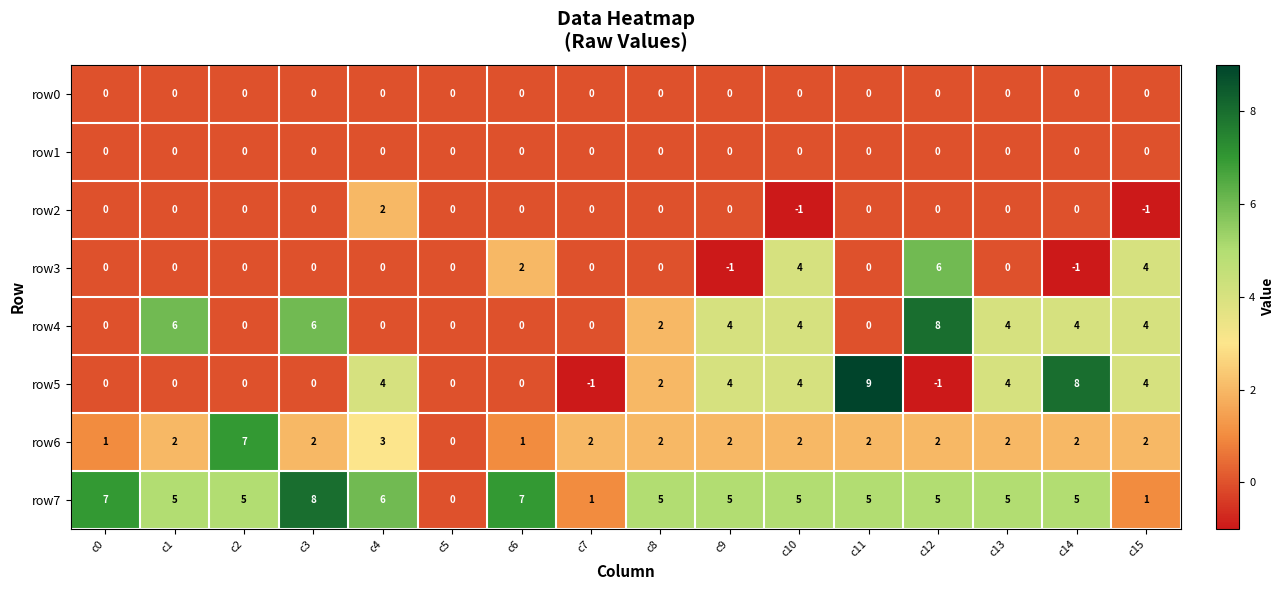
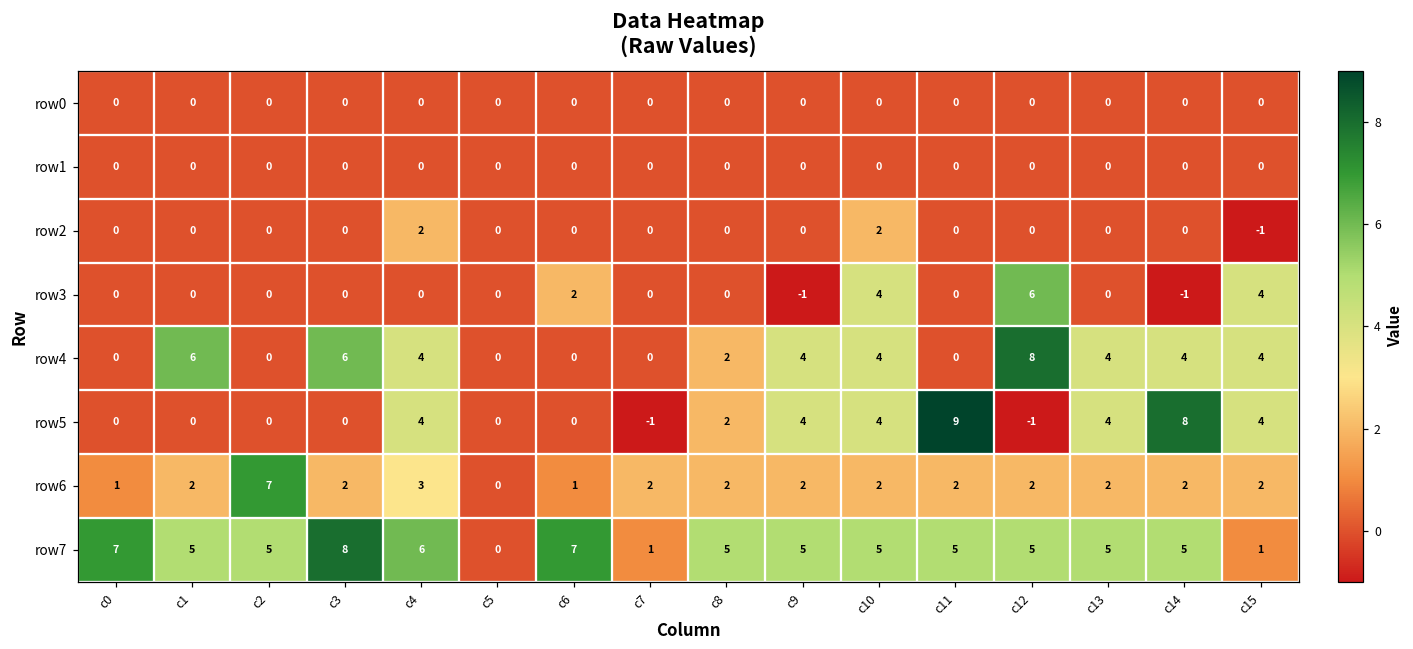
  {
    "row0": {
      "c0": 0,
      "c1": 0,
      "c2": 0,
      "c3": 0,
      "c4": 0,
      "c5": 0,
      "c6": 0,
      "c7": 0,
      "c8": 0,
      "c9": 0,
      "c10": 0,
      "c11": 0,
      "c12": 0,
      "c13": 0,
      "c14": 0,
      "c15": 0
    },
    "row1": {
      "c0": 0,
      "c1": 0,
      "c2": 0,
      "c3": 0,
      "c4": 0,
      "c5": 0,
      "c6": 0,
      "c7": 0,
      "c8": 0,
      "c9": 0,
      "c10": 0,
      "c11": 0,
      "c12": 0,
      "c13": 0,
      "c14": 0,
      "c15": 0
    },
    "row2": {
      "c0": 0,
      "c1": 0,
      "c2": 0,
      "c3": 0,
      "c4": 2,
      "c5": 0,
      "c6": 0,
      "c7": 0,
      "c8": 0,
      "c9": 0,
-     "c10": -1,
+     "c10": 2,
      "c11": 0,
      "c12": 0,
      "c13": 0,
      "c14": 0,
      "c15": -1
    },
    "row3": {
      "c0": 0,
      "c1": 0,
      "c2": 0,
      "c3": 0,
      "c4": 0,
      "c5": 0,
      "c6": 2,
      "c7": 0,
      "c8": 0,
      "c9": -1,
      "c10": 4,
      "c11": 0,
      "c12": 6,
      "c13": 0,
      "c14": -1,
      "c15": 4
    },
    "row4": {
      "c0": 0,
      "c1": 6,
      "c2": 0,
      "c3": 6,
-     "c4": 0,
+     "c4": 4,
      "c5": 0,
      "c6": 0,
      "c7": 0,
      "c8": 2,
      "c9": 4,
      "c10": 4,
      "c11": 0,
      "c12": 8,
      "c13": 4,
      "c14": 4,
      "c15": 4
    },
    "row5": {
      "c0": 0,
      "c1": 0,
      "c2": 0,
      "c3": 0,
      "c4": 4,
      "c5": 0,
      "c6": 0,
      "c7": -1,
      "c8": 2,
      "c9": 4,
      "c10": 4,
      "c11": 9,
      "c12": -1,
      "c13": 4,
      "c14": 8,
      "c15": 4
    },
    "row6": {
      "c0": 1,
      "c1": 2,
      "c2": 7,
      "c3": 2,
      "c4": 3,
      "c5": 0,
      "c6": 1,
      "c7": 2,
      "c8": 2,
      "c9": 2,
      "c10": 2,
      "c11": 2,
      "c12": 2,
      "c13": 2,
      "c14": 2,
      "c15": 2
    },
    "row7": {
      "c0": 7,
      "c1": 5,
      "c2": 5,
      "c3": 8,
      "c4": 6,
      "c5": 0,
      "c6": 7,
      "c7": 1,
      "c8": 5,
      "c9": 5,
      "c10": 5,
      "c11": 5,
      "c12": 5,
      "c13": 5,
      "c14": 5,
      "c15": 1
    }
  }
